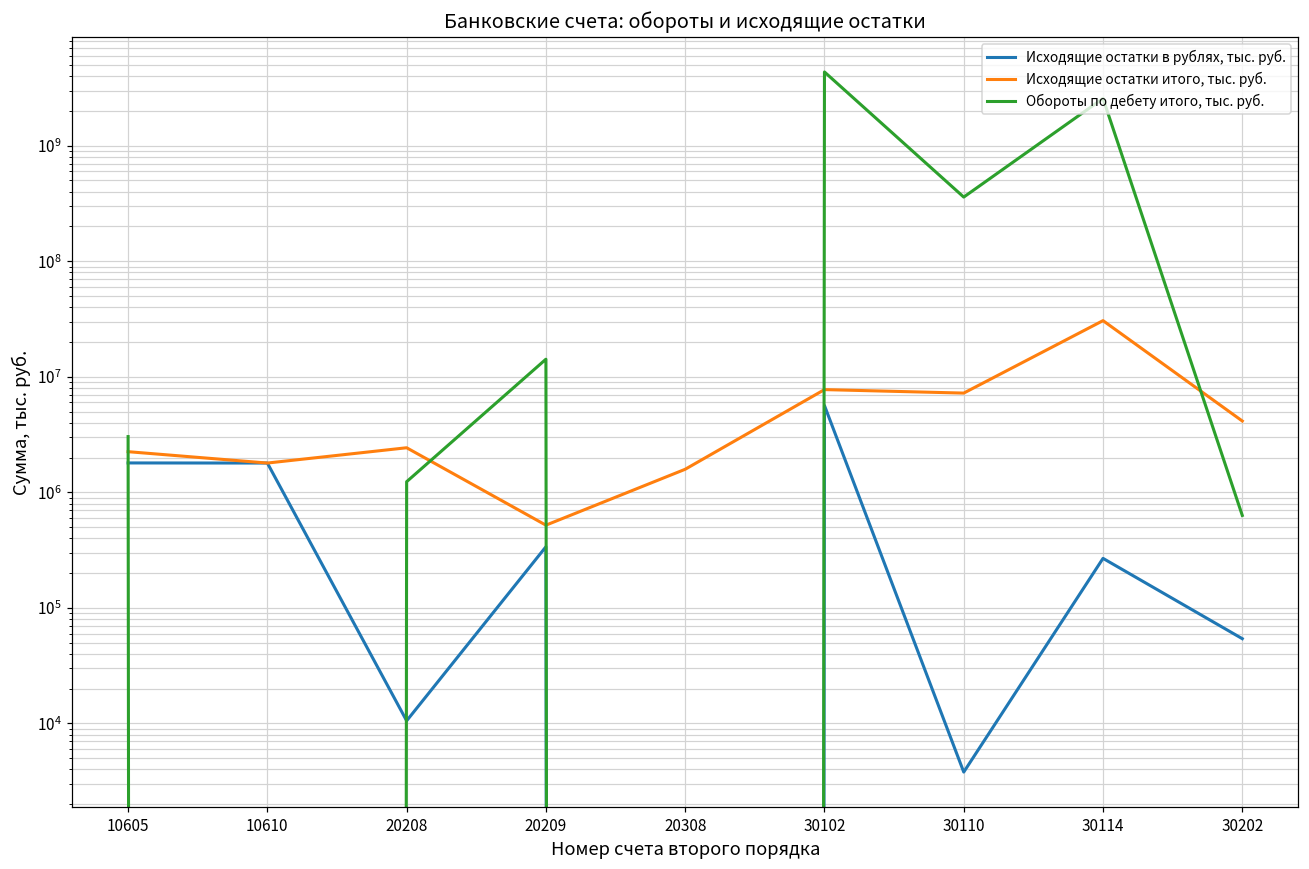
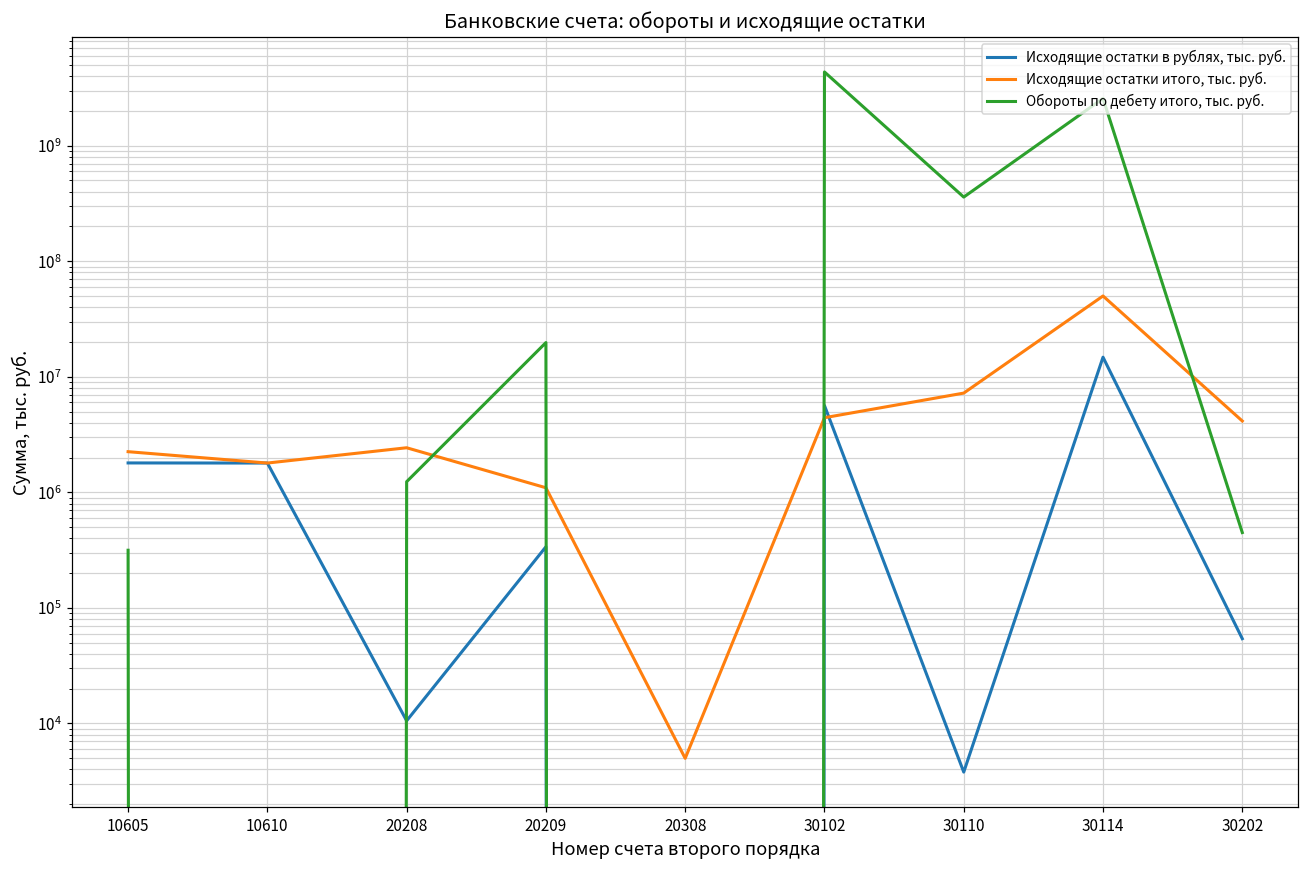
  {
    "Исходящие остатки в рублях, тыс. руб.": {
      "10605": 1800000,
      "20208": 11000,
      "20209": 340000,
      "30102": 6000000,
      "30110": 3800,
-     "30114": 270000,
+     "30114": 15000000,
      "30202": 50000
    },
    "Исходящие остатки итого, тыс. руб.": {
      "10605": 2200000,
      "20208": 2400000,
-     "20209": 500000,
-     "20308": 1600000,
-     "30102": 8000000,
+     "20209": 1100000,
+     "20308": 5000,
+     "30102": 4400000,
      "30110": 7000000,
-     "30114": 31000000,
+     "30114": 50000000,
      "30202": 4100000
    },
    "Обороты по дебету итого, тыс. руб.": {
-     "10605": 3000000,
+     "10605": 320000,
      "20208": 1200000,
-     "20209": 14000000,
+     "20209": 20000000,
      "30102": 4300000000,
      "30110": 360000000,
-     "30202": 600000
+     "30202": 450000
    }
  }
